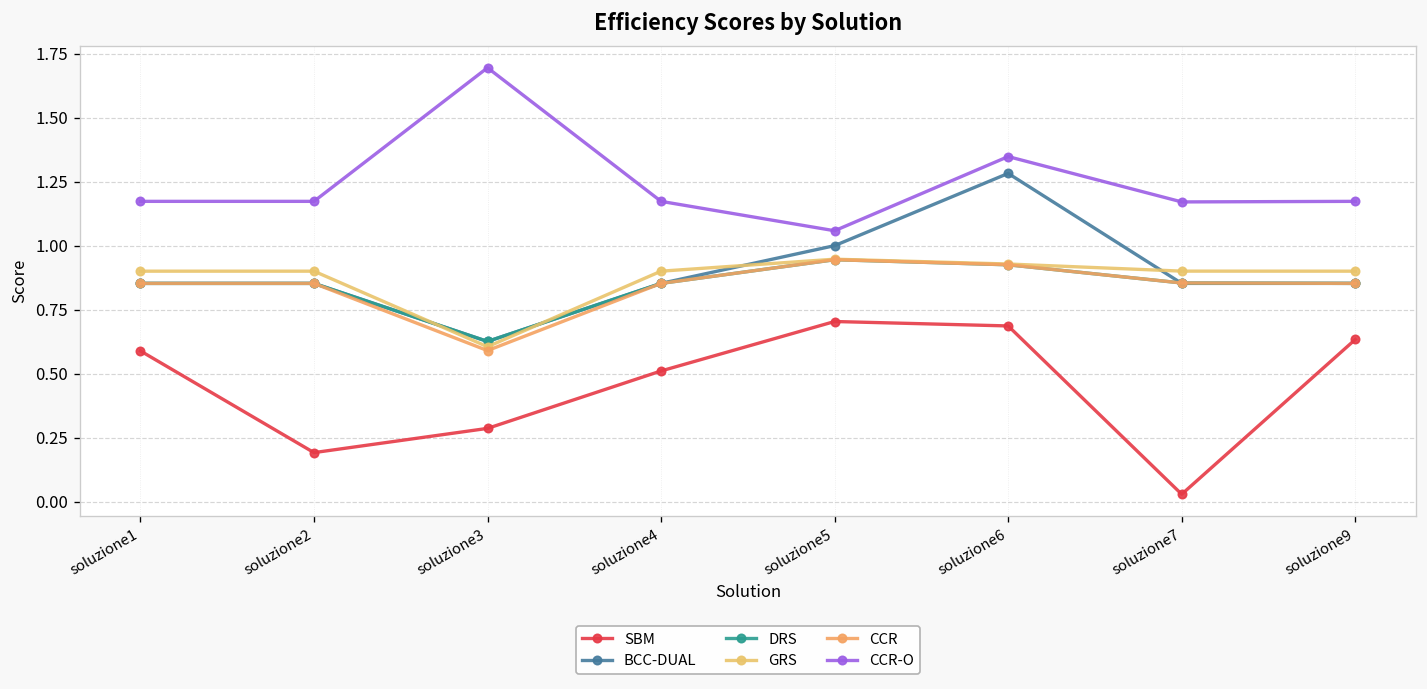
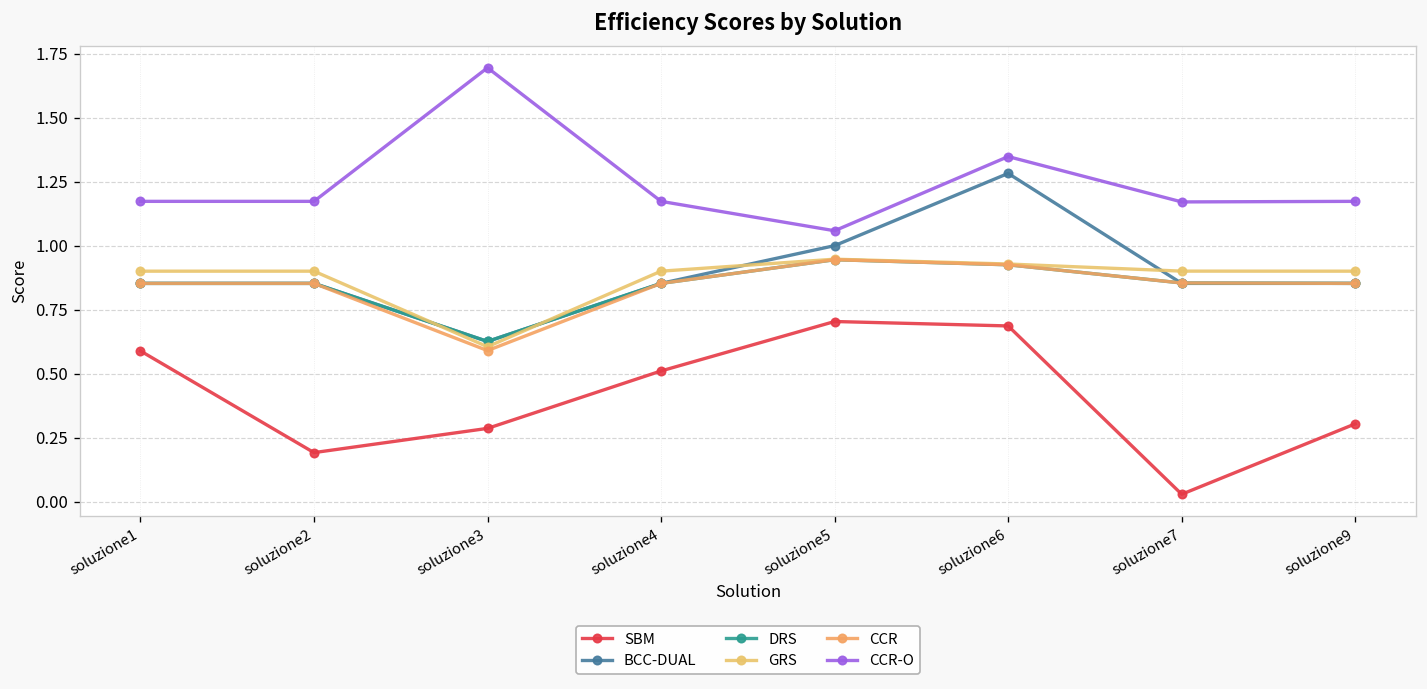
  {
    "SBM": {
      "soluzione1": 0.59,
      "soluzione2": 0.19,
      "soluzione3": 0.29,
      "soluzione4": 0.51,
      "soluzione5": 0.70,
      "soluzione6": 0.69,
      "soluzione7": 0.03,
-     "soluzione9": 0.63
+     "soluzione9": 0.30
    },
    "CCR-O": {
      "soluzione1": 1.17,
      "soluzione2": 1.17,
      "soluzione3": 1.70,
      "soluzione4": 1.17,
      "soluzione5": 1.06,
      "soluzione6": 1.35,
      "soluzione7": 1.17,
      "soluzione9": 1.17
    }
  }
